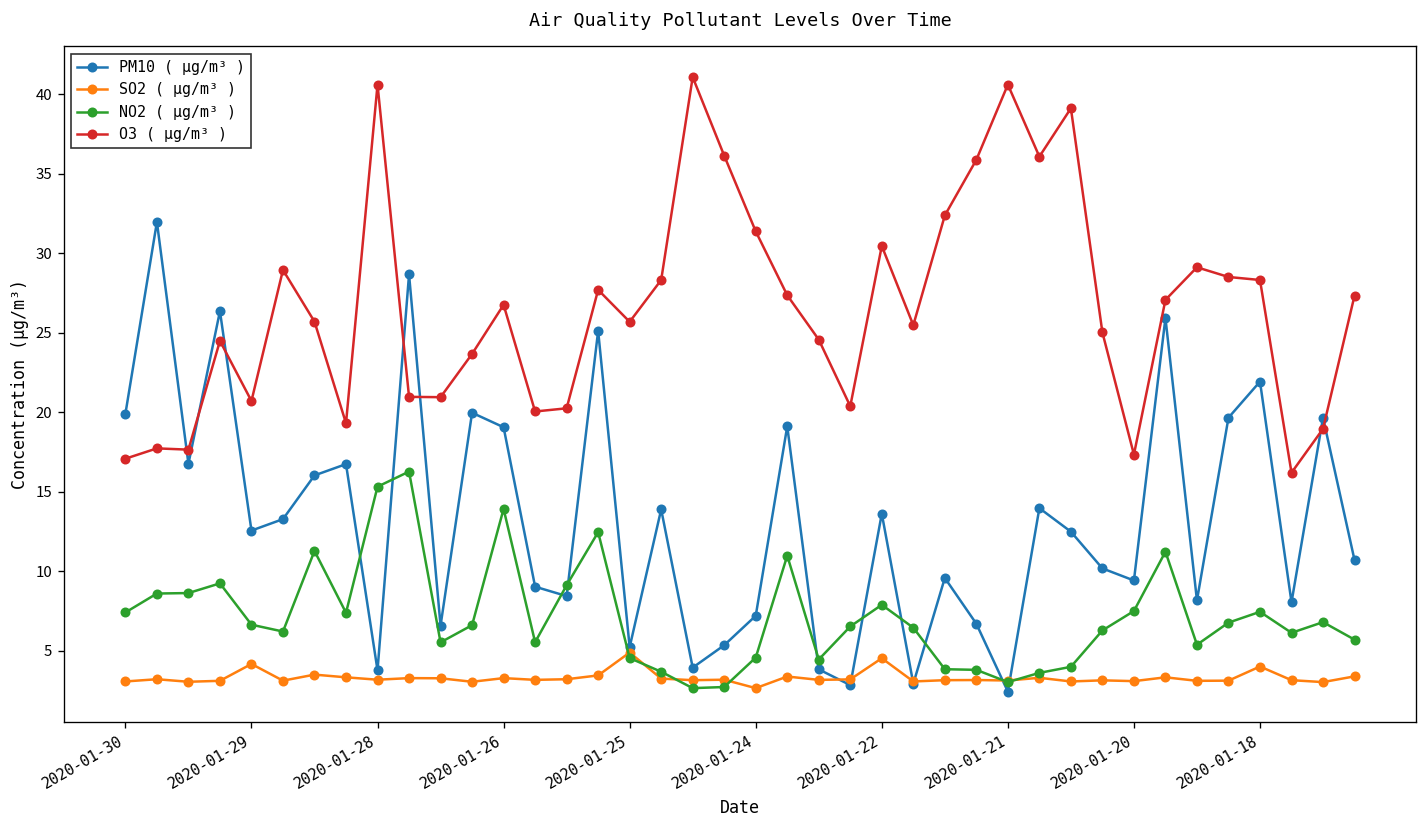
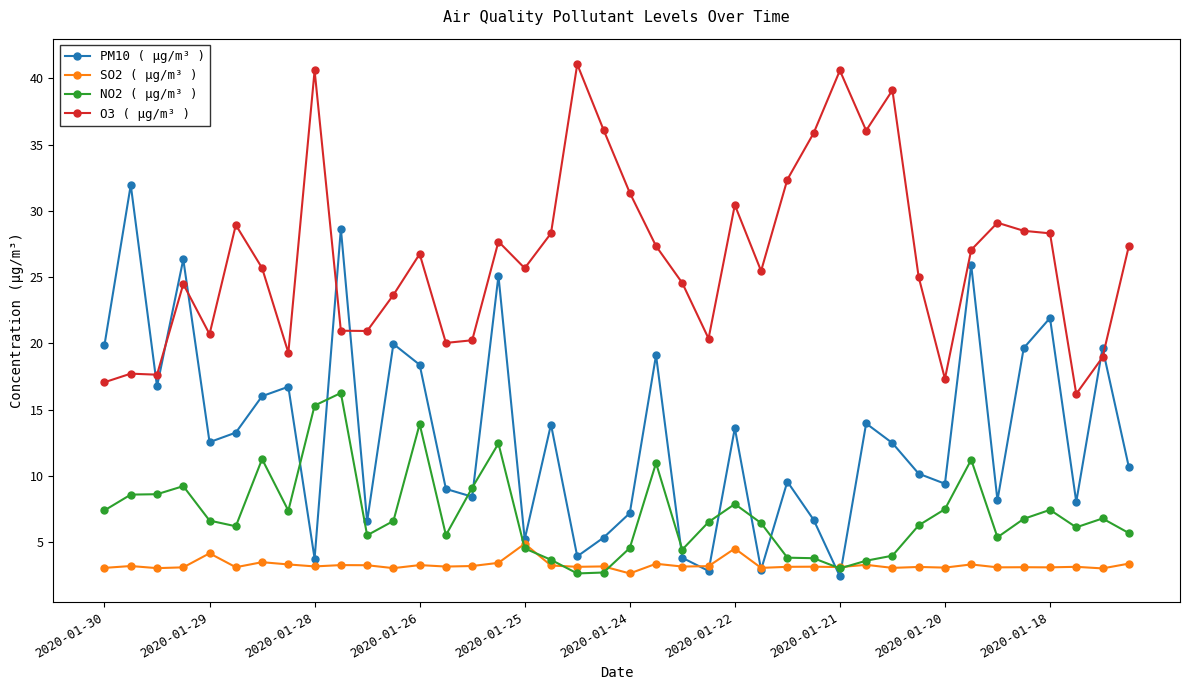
  {
    "PM10 ( µg/m³ )": {
      "2020-01-30": 19.9,
      "2020-01-29": 12.6,
      "2020-01-28": 3.8,
-     "2020-01-26": 19.1,
+     "2020-01-26": 18.4,
      "2020-01-25": 5.2,
      "2020-01-24": 7.2,
      "2020-01-22": 13.6,
      "2020-01-21": 2.4,
      "2020-01-20": 9.4,
      "2020-01-18": 21.9
    },
    "SO2 ( µg/m³ )": {
      "2020-01-30": 3.1,
      "2020-01-29": 4.2,
      "2020-01-28": 3.2,
      "2020-01-26": 3.3,
      "2020-01-25": 4.9,
      "2020-01-24": 2.6,
      "2020-01-22": 4.5,
      "2020-01-20": 3.1,
-     "2020-01-18": 4.0
+     "2020-01-18": 3.1
    },
    "NO2 ( µg/m³ )": {
      "2020-01-30": 7.4,
      "2020-01-29": 6.6,
      "2020-01-28": 15.3,
      "2020-01-26": 13.9,
      "2020-01-25": 4.5,
      "2020-01-24": 4.6,
      "2020-01-22": 7.9,
      "2020-01-20": 7.5,
      "2020-01-18": 7.4
    },
    "O3 ( µg/m³ )": {
      "2020-01-30": 17.1,
      "2020-01-29": 20.7,
      "2020-01-28": 40.6,
      "2020-01-26": 26.8,
      "2020-01-25": 25.7,
      "2020-01-24": 31.4,
      "2020-01-22": 30.5,
      "2020-01-21": 40.6,
      "2020-01-20": 17.3,
      "2020-01-18": 28.3
    }
  }
